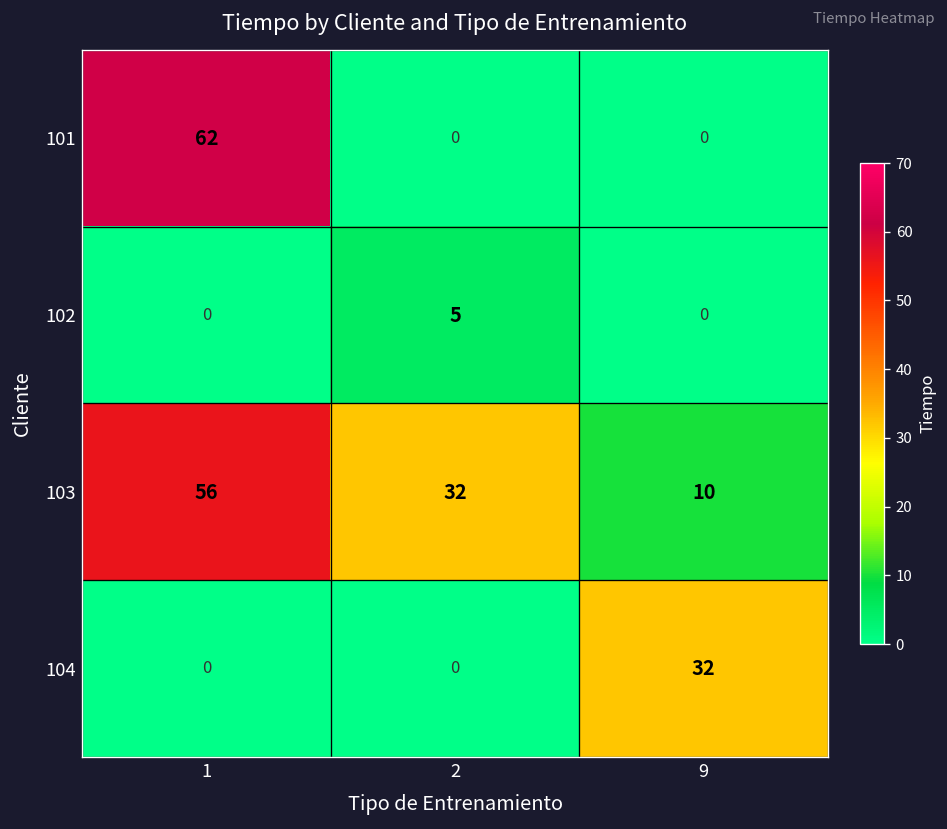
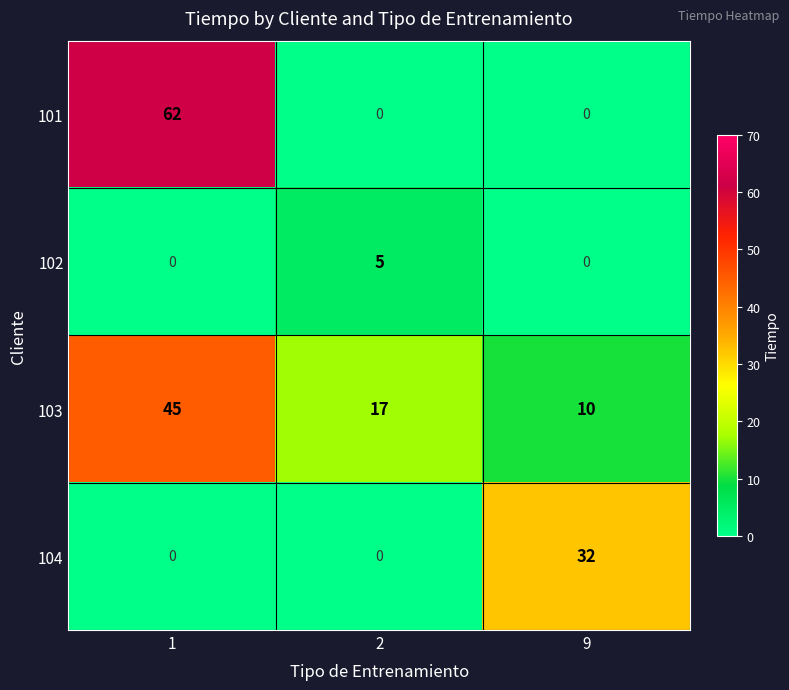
  {
    "101": {
      "1": 62,
      "2": 0,
      "9": 0
    },
    "102": {
      "1": 0,
      "2": 5,
      "9": 0
    },
    "103": {
-     "1": 56,
-     "2": 32,
+     "1": 45,
+     "2": 17,
      "9": 10
    },
    "104": {
      "1": 0,
      "2": 0,
      "9": 32
    }
  }
